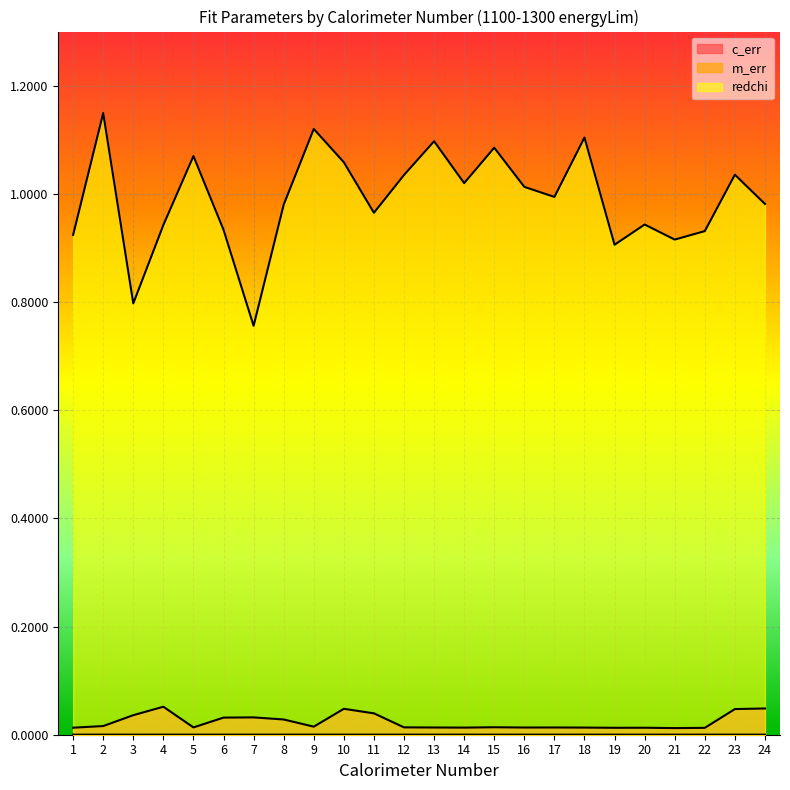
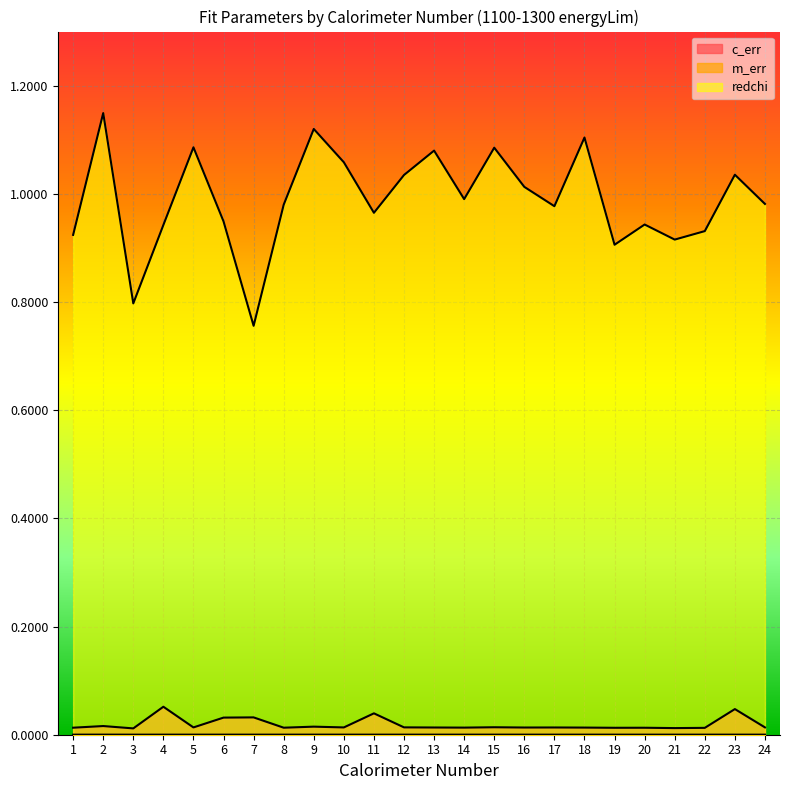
  {
    "c_err": {
      "1": 0.01,
      "2": 0.02,
-     "3": 0.04,
+     "3": 0.01,
      "4": 0.05,
      "5": 0.01,
      "6": 0.03,
      "7": 0.03,
-     "8": 0.03,
+     "8": 0.01,
      "9": 0.01,
-     "10": 0.05,
+     "10": 0.01,
      "11": 0.04,
      "12": 0.01,
      "13": 0.01,
      "14": 0.01,
      "15": 0.01,
      "16": 0.01,
      "17": 0.01,
      "18": 0.01,
      "19": 0.01,
      "20": 0.01,
      "21": 0.01,
      "22": 0.01,
      "23": 0.05,
-     "24": 0.05
+     "24": 0.01
    },
    "m_err": {
      "1": 0.00,
      "2": 0.00,
      "3": 0.00,
      "4": 0.00,
      "5": 0.00,
      "6": 0.00,
      "7": 0.00,
      "8": 0.00,
      "9": 0.00,
      "10": 0.00,
      "11": 0.00,
      "12": 0.00,
      "13": 0.00,
      "14": 0.00,
      "15": 0.00,
      "16": 0.00,
      "17": 0.00,
      "18": 0.00,
      "19": 0.00,
      "20": 0.00,
      "21": 0.00,
      "22": 0.00,
      "23": 0.00,
      "24": 0.00
    },
    "redchi": {
      "1": 0.92,
      "2": 1.15,
      "3": 0.80,
      "4": 0.94,
-     "5": 1.07,
-     "6": 0.93,
+     "5": 1.09,
+     "6": 0.95,
      "7": 0.76,
      "8": 0.98,
      "9": 1.12,
      "10": 1.06,
      "11": 0.96,
      "12": 1.03,
-     "13": 1.10,
-     "14": 1.02,
+     "13": 1.08,
+     "14": 0.99,
      "15": 1.09,
      "16": 1.01,
-     "17": 0.99,
+     "17": 0.98,
      "18": 1.10,
      "19": 0.91,
      "20": 0.94,
      "21": 0.92,
      "22": 0.93,
      "23": 1.04,
      "24": 0.98
    }
  }
